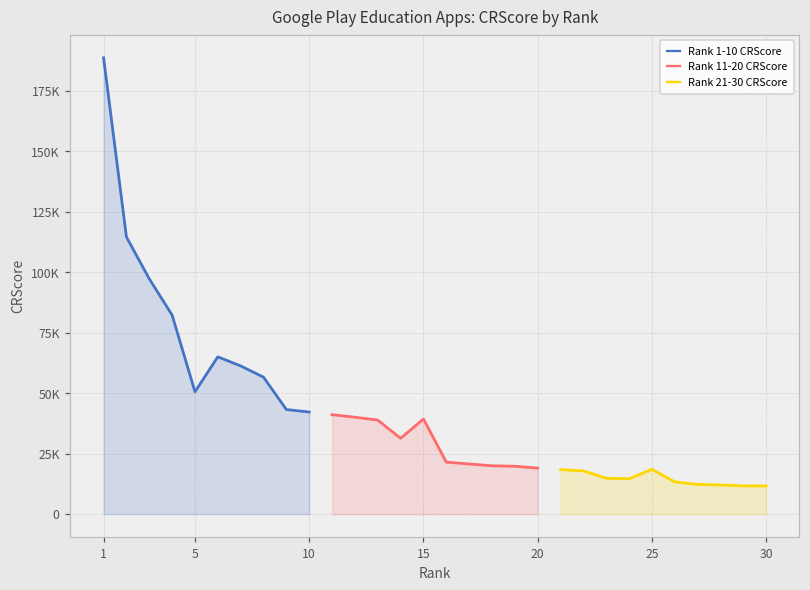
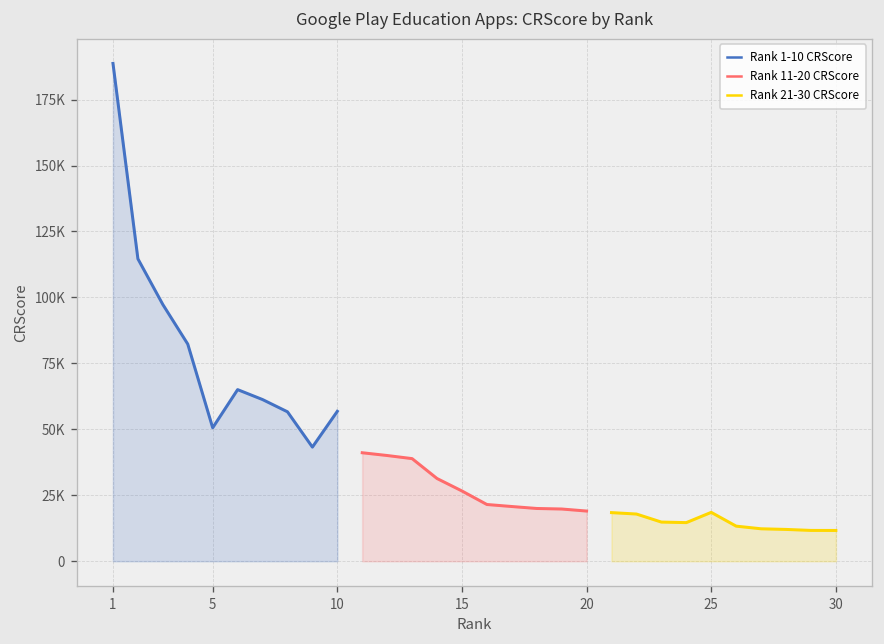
  {
    "Rank 1-10 CRScore": {
      "1": 189000,
      "5": 51000,
-     "10": 42000
+     "10": 57000
    },
    "Rank 11-20 CRScore": {
-     "15": 39000,
+     "15": 27000,
      "20": 19000
    },
    "Rank 21-30 CRScore": {
      "25": 19000,
      "30": 12000
    }
  }
